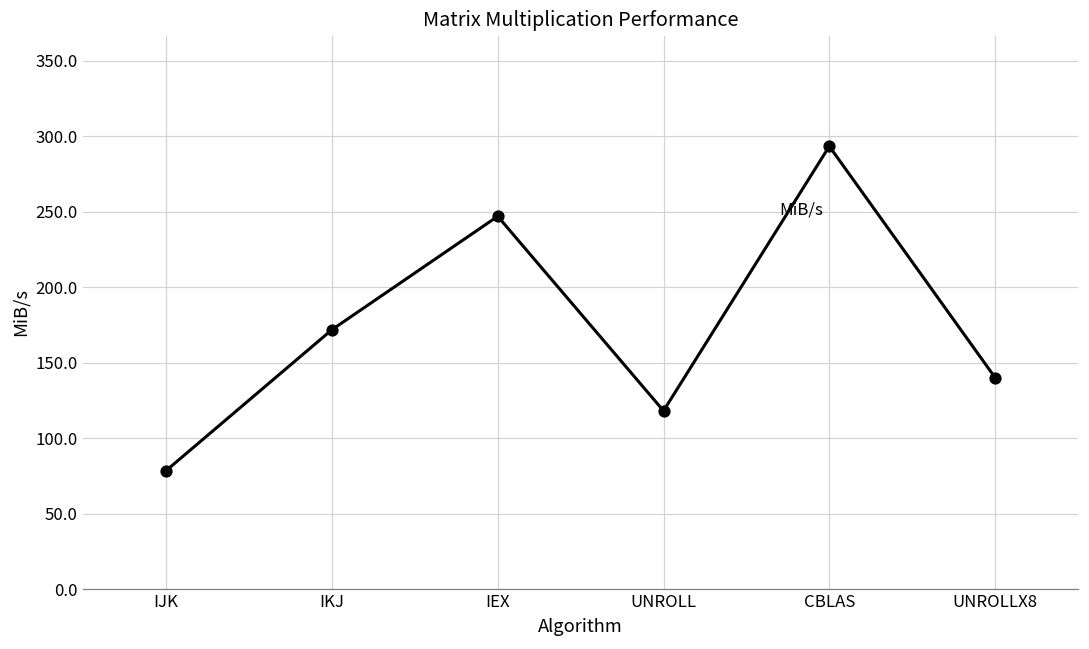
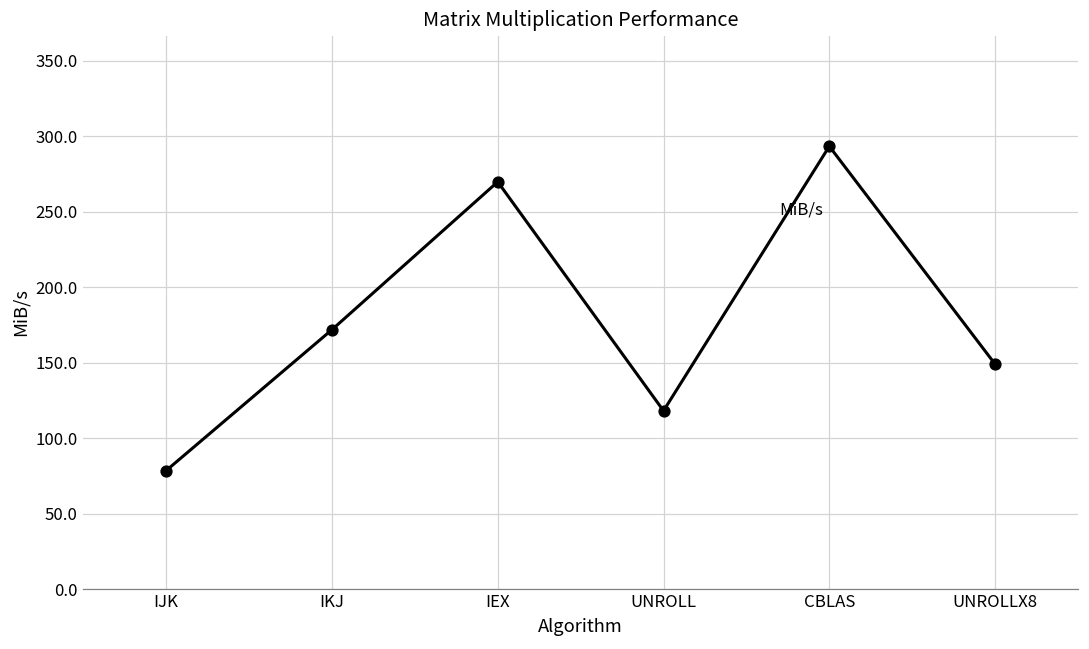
  {
    "IJK": 79,
    "IKJ": 172,
-   "IEX": 247,
+   "IEX": 270,
    "UNROLL": 118,
    "CBLAS": 293,
-   "UNROLLX8": 140
+   "UNROLLX8": 149
  }
